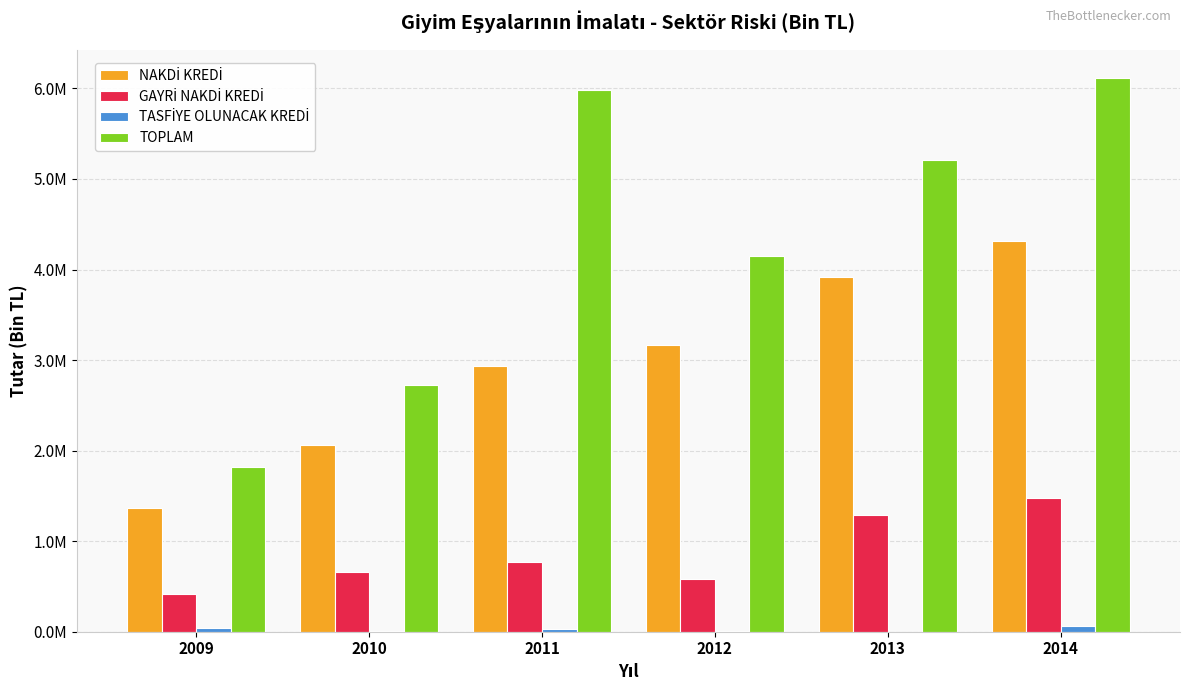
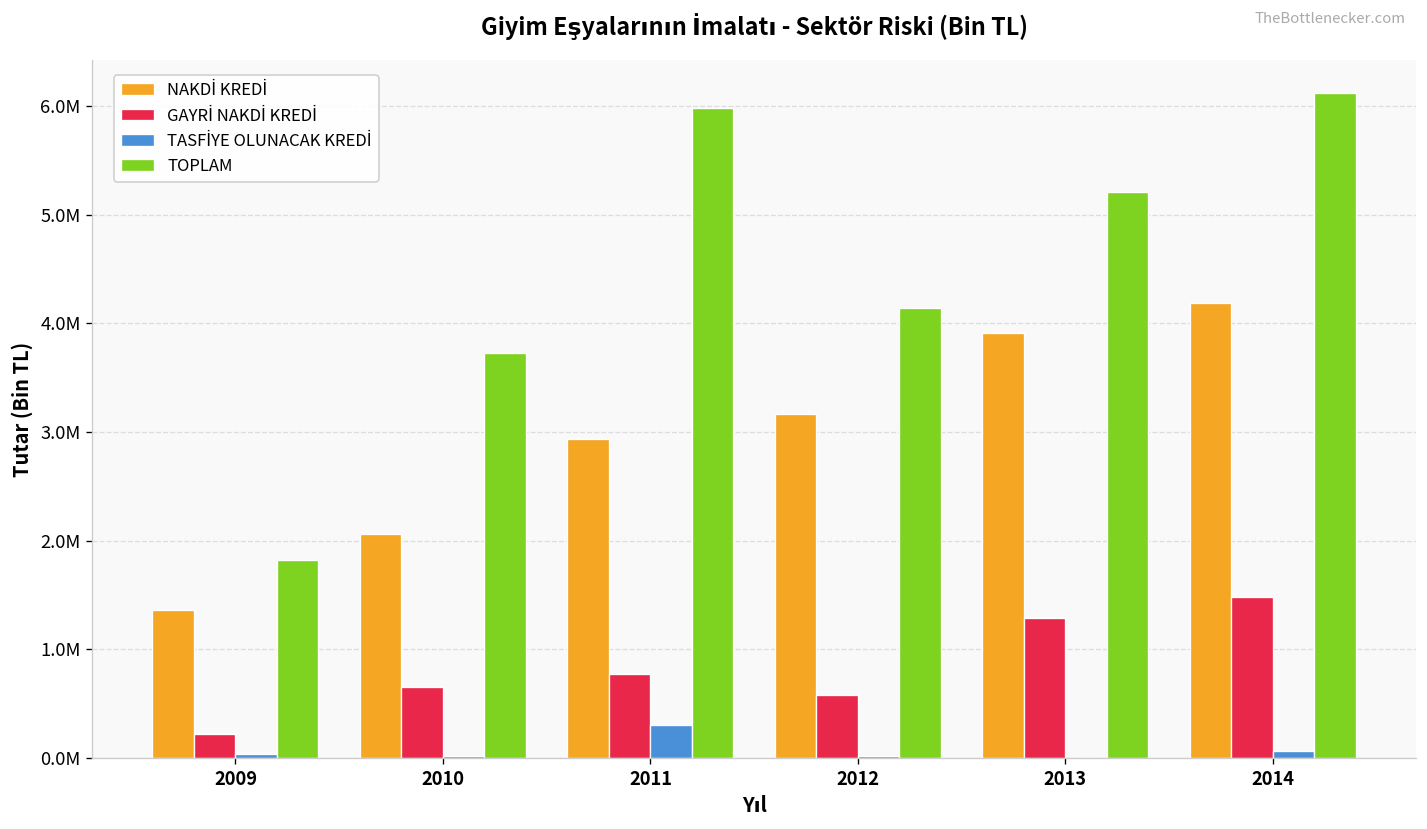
  {
    "NAKDİ KREDİ": {
      "2009": 1400000,
      "2010": 2100000,
      "2011": 2900000,
      "2012": 3200000,
      "2013": 3900000,
-     "2014": 4300000
+     "2014": 4200000
    },
    "GAYRİ NAKDİ KREDİ": {
-     "2009": 400000,
+     "2009": 200000,
      "2010": 700000,
      "2011": 800000,
      "2012": 600000,
      "2013": 1300000,
      "2014": 1500000
    },
    "TASFİYE OLUNACAK KREDİ": {
      "2009": 0,
-     "2011": 0,
+     "2011": 300000,
      "2014": 100000
    },
    "TOPLAM": {
      "2009": 1800000,
-     "2010": 2700000,
+     "2010": 3700000,
      "2011": 6000000,
      "2012": 4100000,
      "2013": 5200000,
      "2014": 6100000
    }
  }
